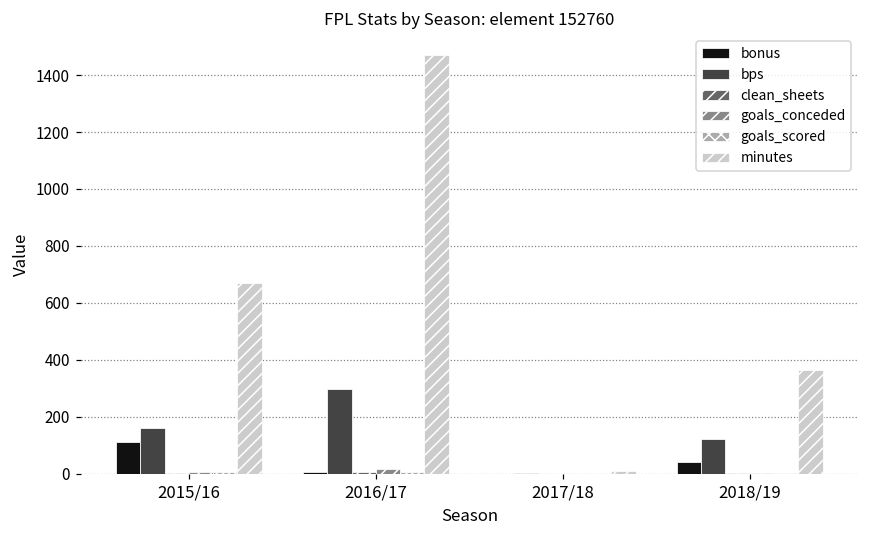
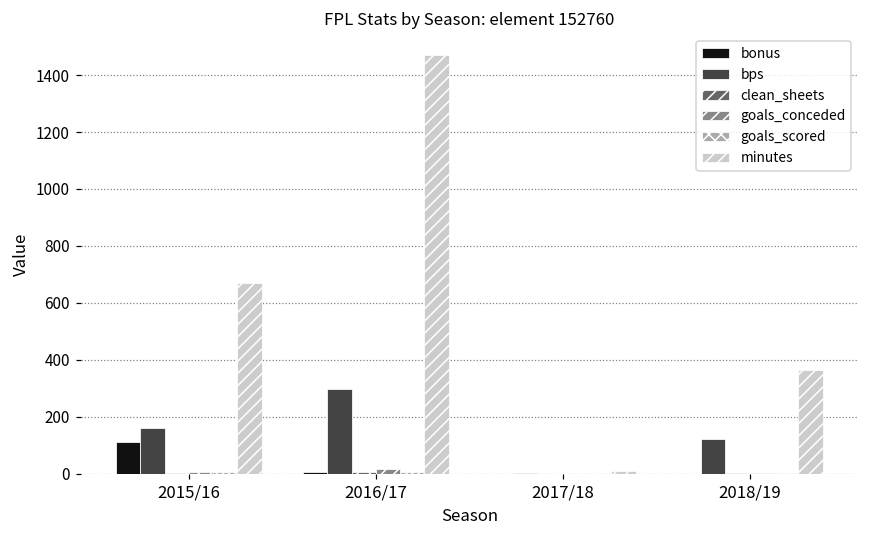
  {
    "bonus": {
      "2015/16": 110,
      "2017/18": 0,
-     "2018/19": 40
+     "2018/19": 0
    }
  }
